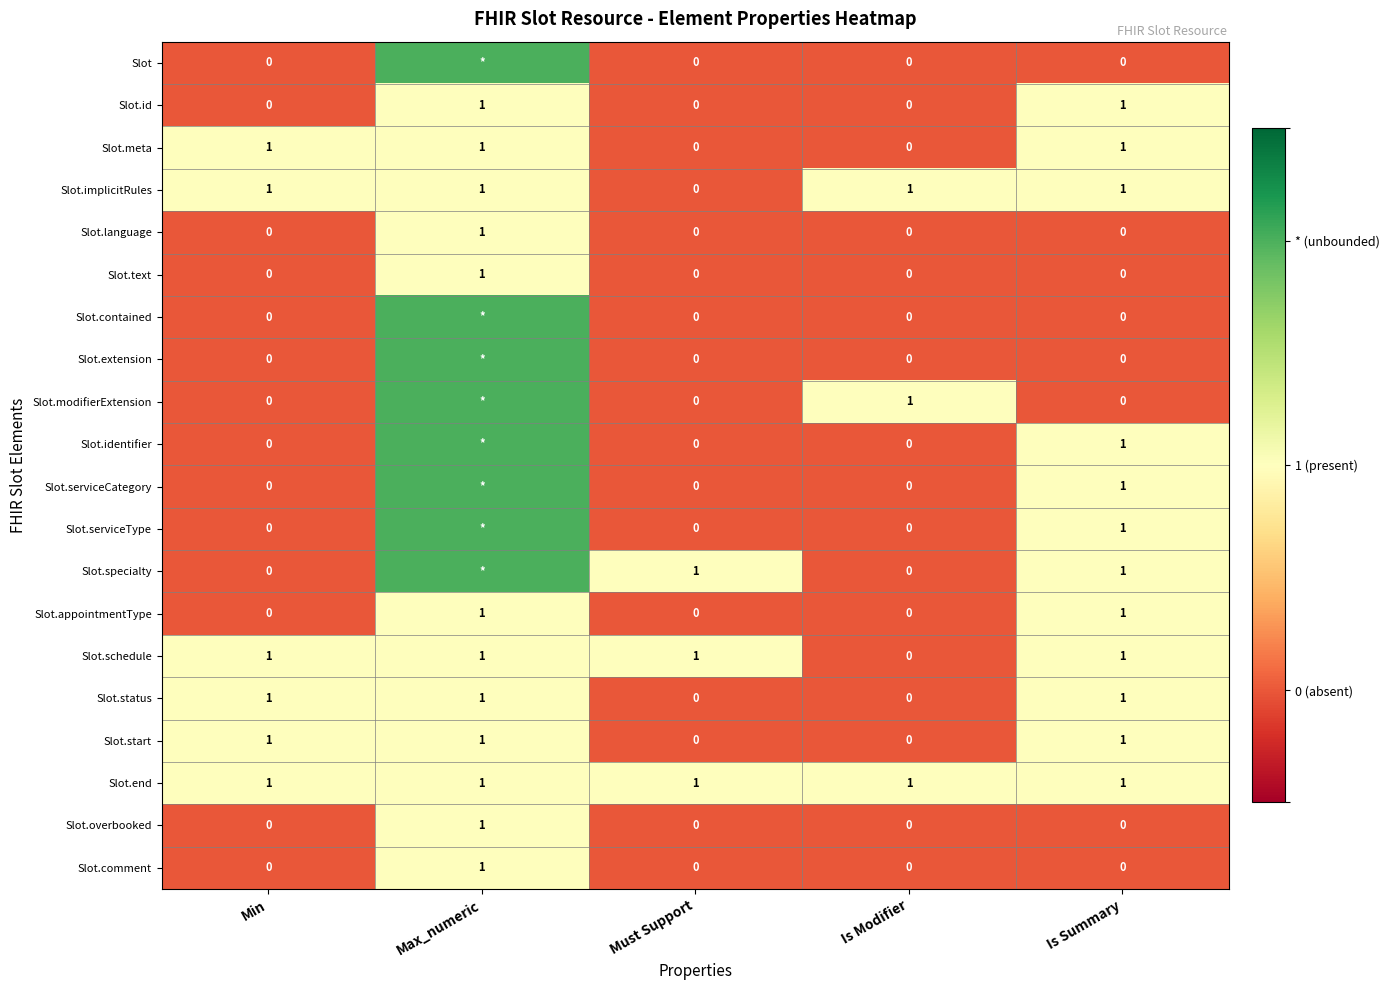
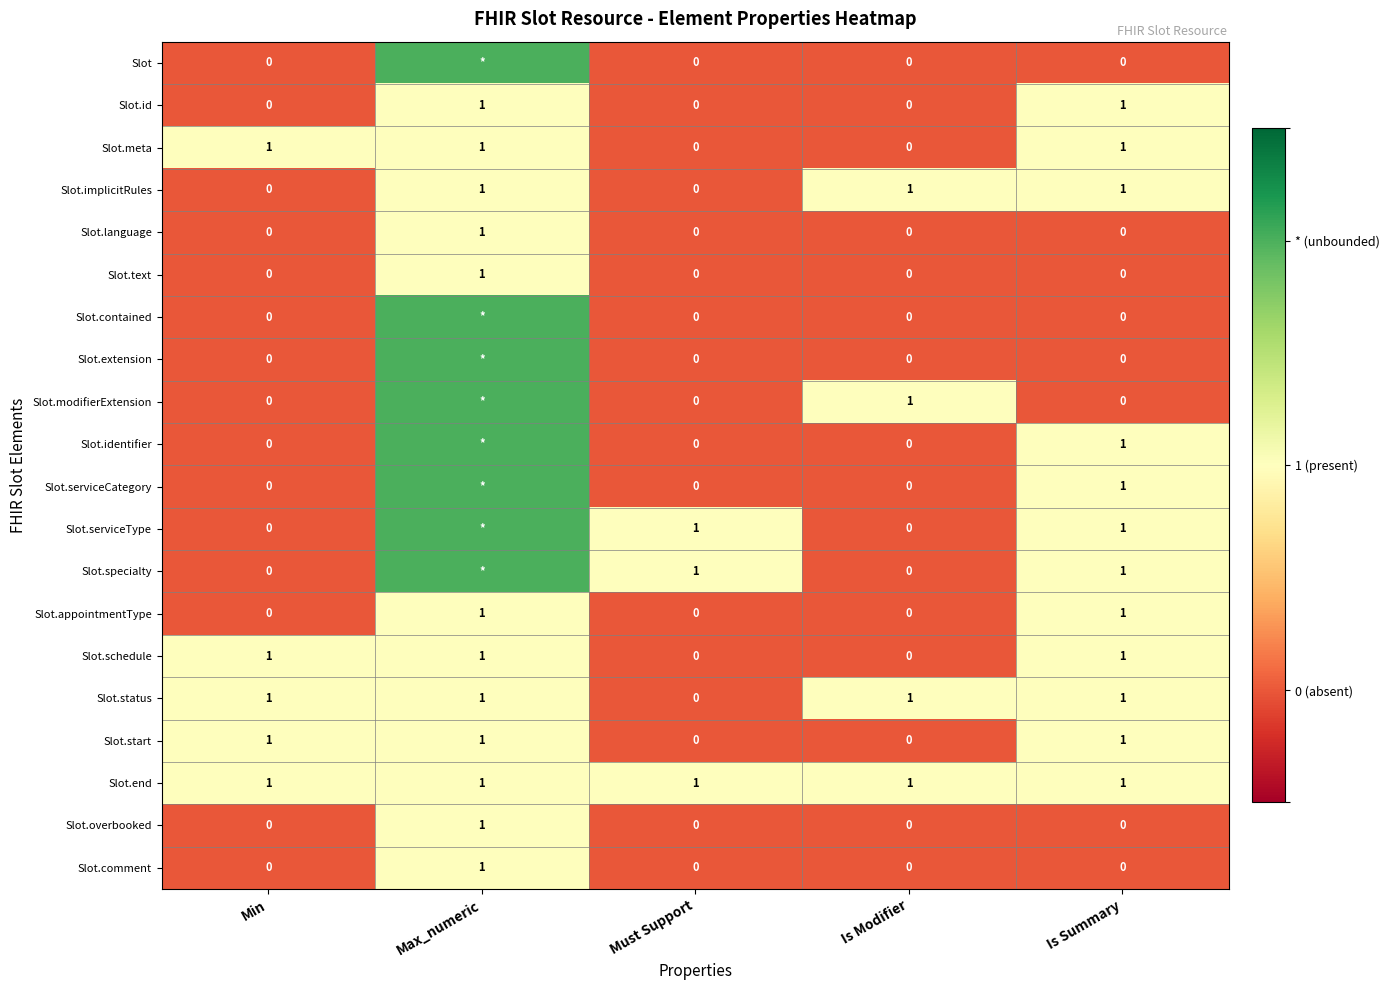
  {
    "Slot": {
      "Min": 0,
      "Must Support": 0,
      "Is Modifier": 0,
      "Is Summary": 0
    },
    "Slot.id": {
      "Min": 0,
      "Max_numeric": 1,
      "Must Support": 0,
      "Is Modifier": 0,
      "Is Summary": 1
    },
    "Slot.meta": {
      "Min": 1,
      "Max_numeric": 1,
      "Must Support": 0,
      "Is Modifier": 0,
      "Is Summary": 1
    },
    "Slot.implicitRules": {
-     "Min": 1,
+     "Min": 0,
      "Max_numeric": 1,
      "Must Support": 0,
      "Is Modifier": 1,
      "Is Summary": 1
    },
    "Slot.language": {
      "Min": 0,
      "Max_numeric": 1,
      "Must Support": 0,
      "Is Modifier": 0,
      "Is Summary": 0
    },
    "Slot.text": {
      "Min": 0,
      "Max_numeric": 1,
      "Must Support": 0,
      "Is Modifier": 0,
      "Is Summary": 0
    },
    "Slot.contained": {
      "Min": 0,
      "Must Support": 0,
      "Is Modifier": 0,
      "Is Summary": 0
    },
    "Slot.extension": {
      "Min": 0,
      "Must Support": 0,
      "Is Modifier": 0,
      "Is Summary": 0
    },
    "Slot.modifierExtension": {
      "Min": 0,
      "Must Support": 0,
      "Is Modifier": 1,
      "Is Summary": 0
    },
    "Slot.identifier": {
      "Min": 0,
      "Must Support": 0,
      "Is Modifier": 0,
      "Is Summary": 1
    },
    "Slot.serviceCategory": {
      "Min": 0,
      "Must Support": 0,
      "Is Modifier": 0,
      "Is Summary": 1
    },
    "Slot.serviceType": {
      "Min": 0,
-     "Must Support": 0,
+     "Must Support": 1,
      "Is Modifier": 0,
      "Is Summary": 1
    },
    "Slot.specialty": {
      "Min": 0,
      "Must Support": 1,
      "Is Modifier": 0,
      "Is Summary": 1
    },
    "Slot.appointmentType": {
      "Min": 0,
      "Max_numeric": 1,
      "Must Support": 0,
      "Is Modifier": 0,
      "Is Summary": 1
    },
    "Slot.schedule": {
      "Min": 1,
      "Max_numeric": 1,
-     "Must Support": 1,
+     "Must Support": 0,
      "Is Modifier": 0,
      "Is Summary": 1
    },
    "Slot.status": {
      "Min": 1,
      "Max_numeric": 1,
      "Must Support": 0,
-     "Is Modifier": 0,
+     "Is Modifier": 1,
      "Is Summary": 1
    },
    "Slot.start": {
      "Min": 1,
      "Max_numeric": 1,
      "Must Support": 0,
      "Is Modifier": 0,
      "Is Summary": 1
    },
    "Slot.end": {
      "Min": 1,
      "Max_numeric": 1,
      "Must Support": 1,
      "Is Modifier": 1,
      "Is Summary": 1
    },
    "Slot.overbooked": {
      "Min": 0,
      "Max_numeric": 1,
      "Must Support": 0,
      "Is Modifier": 0,
      "Is Summary": 0
    },
    "Slot.comment": {
      "Min": 0,
      "Max_numeric": 1,
      "Must Support": 0,
      "Is Modifier": 0,
      "Is Summary": 0
    }
  }
